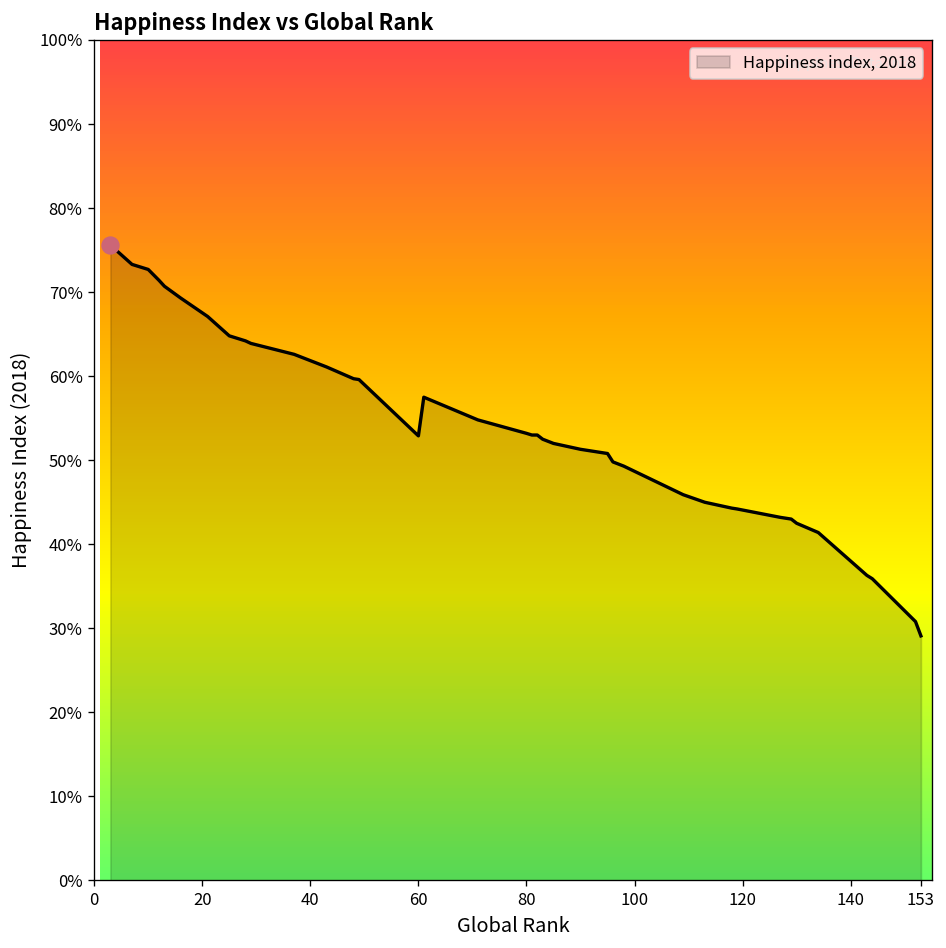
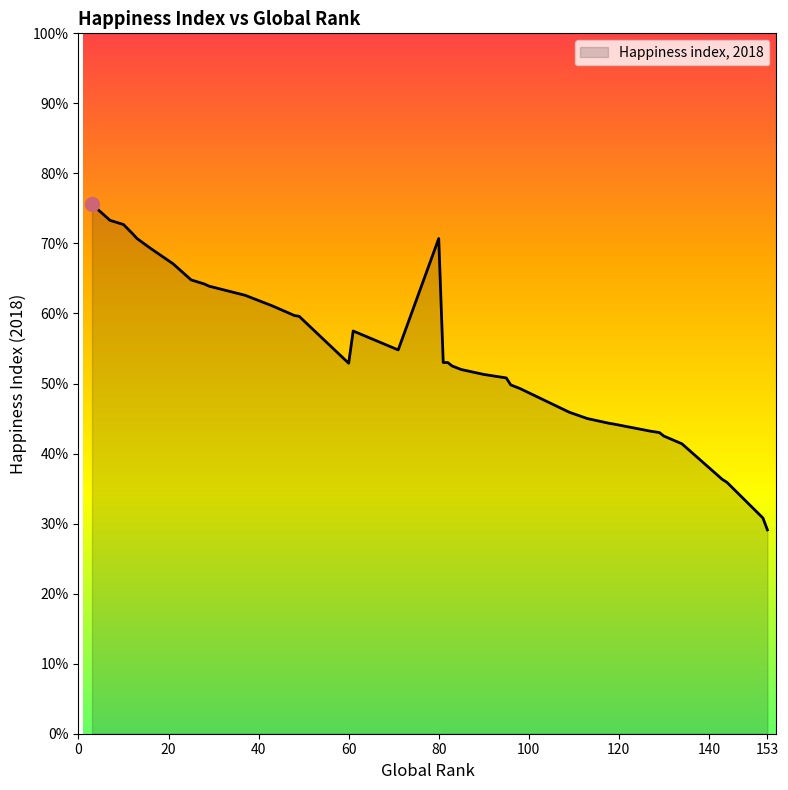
  {
    "Happiness index, 2018": {
      "60": "53%",
-     "80": "53%",
+     "80": "71%",
      "140": "38%",
      "153": "29%"
    }
  }
